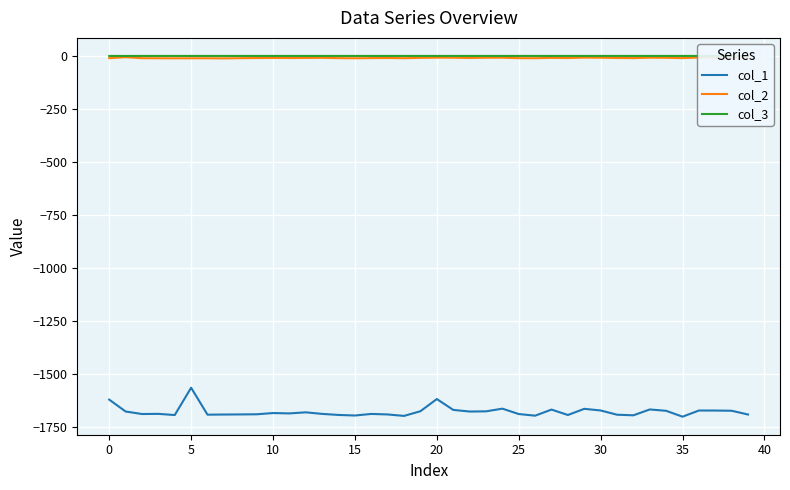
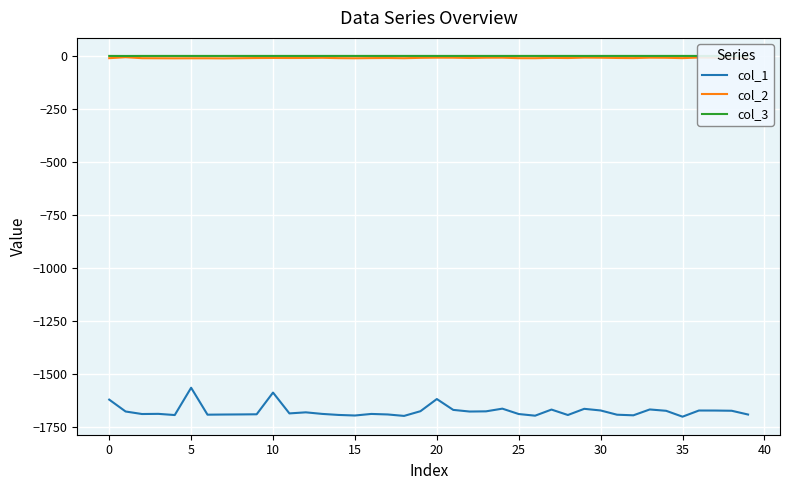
  {
    "col_1": {
      "0": -1620,
      "5": -1560,
-     "10": -1680,
+     "10": -1590,
      "15": -1690,
      "20": -1620,
      "25": -1690,
      "30": -1670,
      "35": -1700
    }
  }
